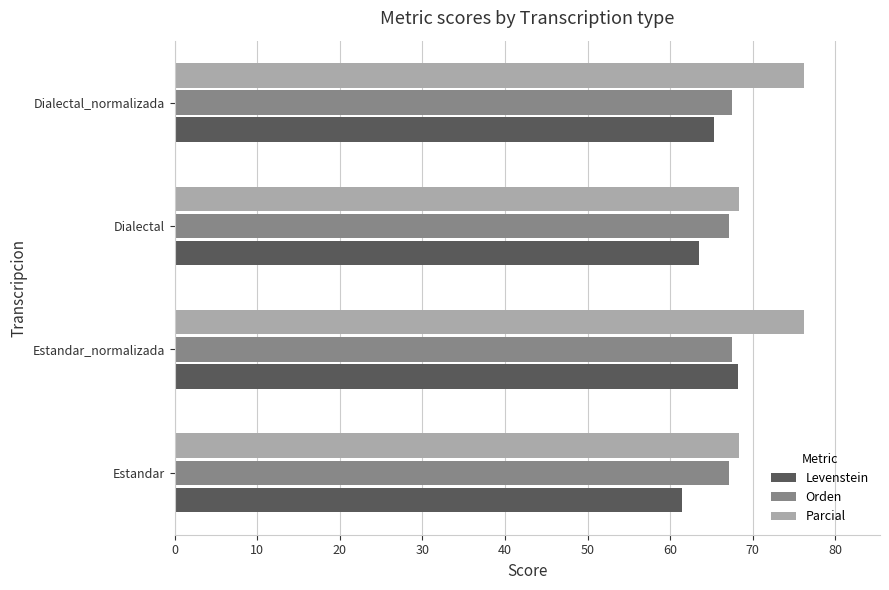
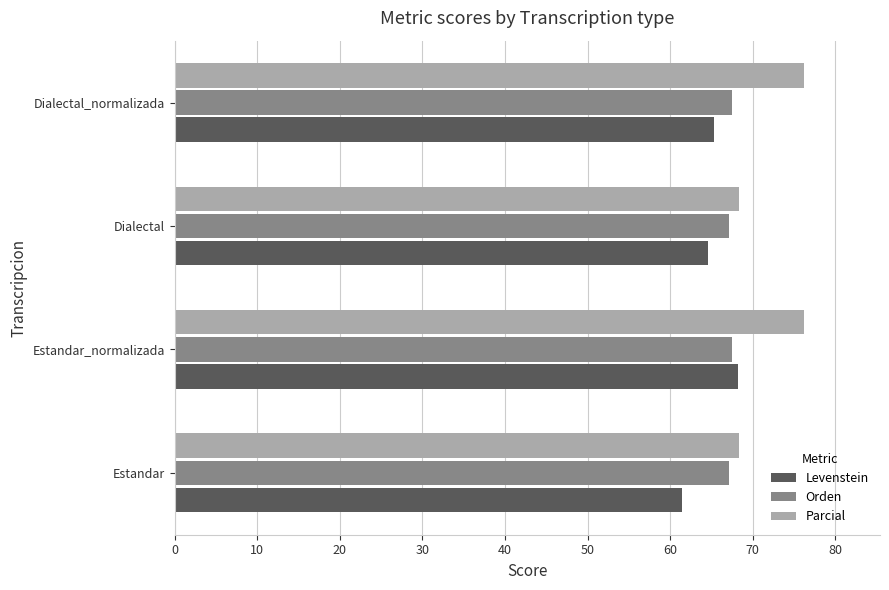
  {
    "Levenstein": {
      "Dialectal_normalizada": 65,
-     "Dialectal": 63,
+     "Dialectal": 65,
      "Estandar_normalizada": 68,
      "Estandar": 61
    }
  }
